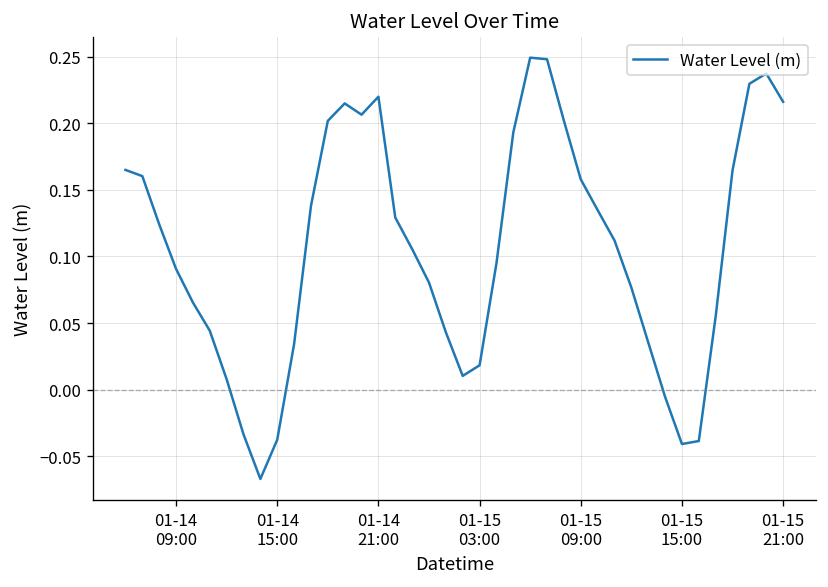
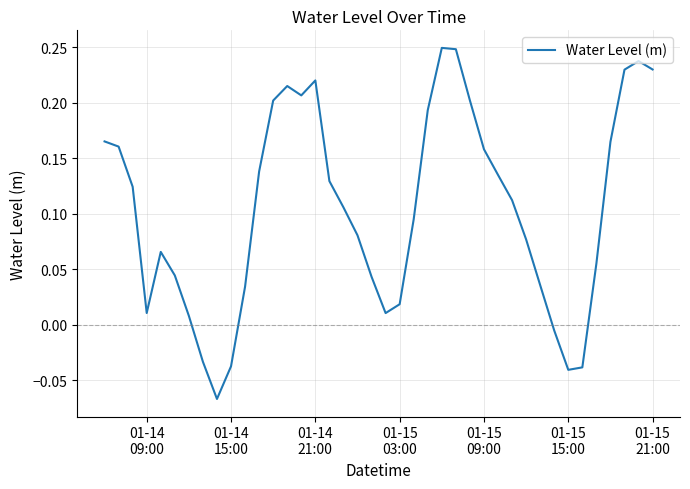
  {
-   "01-14 09:00": 0.091,
+   "01-14 09:00": 0.010,
    "01-14 15:00": -0.038,
    "01-14 21:00": 0.220,
    "01-15 03:00": 0.018,
    "01-15 09:00": 0.158,
    "01-15 15:00": -0.041,
-   "01-15 21:00": 0.216
+   "01-15 21:00": 0.230
  }
